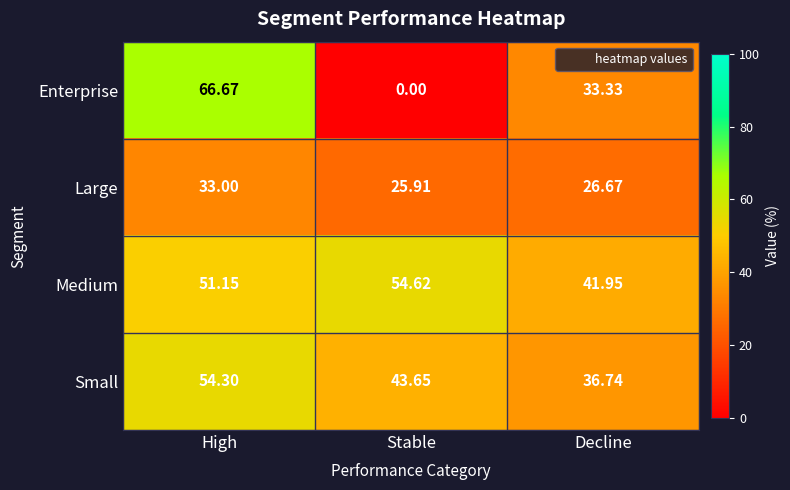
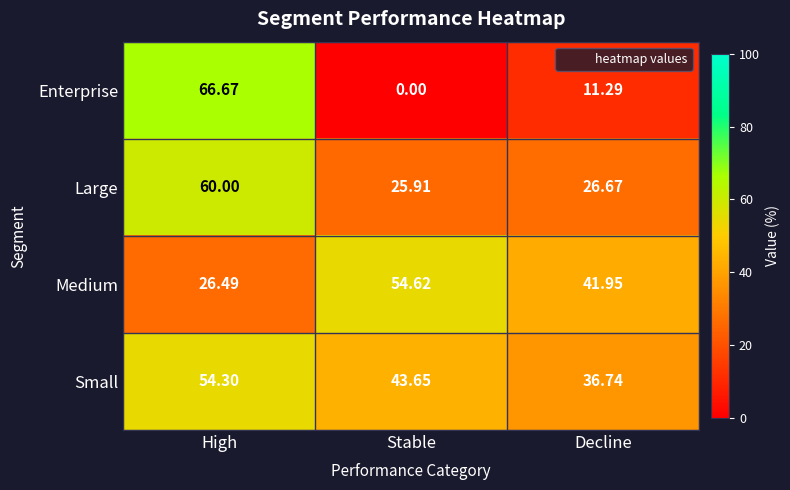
  {
    "Enterprise": {
      "High": 66.67,
      "Stable": 0.00,
-     "Decline": 33.33
+     "Decline": 11.29
    },
    "Large": {
-     "High": 33.00,
+     "High": 60.00,
      "Stable": 25.91,
      "Decline": 26.67
    },
    "Medium": {
-     "High": 51.15,
+     "High": 26.49,
      "Stable": 54.62,
      "Decline": 41.95
    },
    "Small": {
      "High": 54.30,
      "Stable": 43.65,
      "Decline": 36.74
    }
  }
